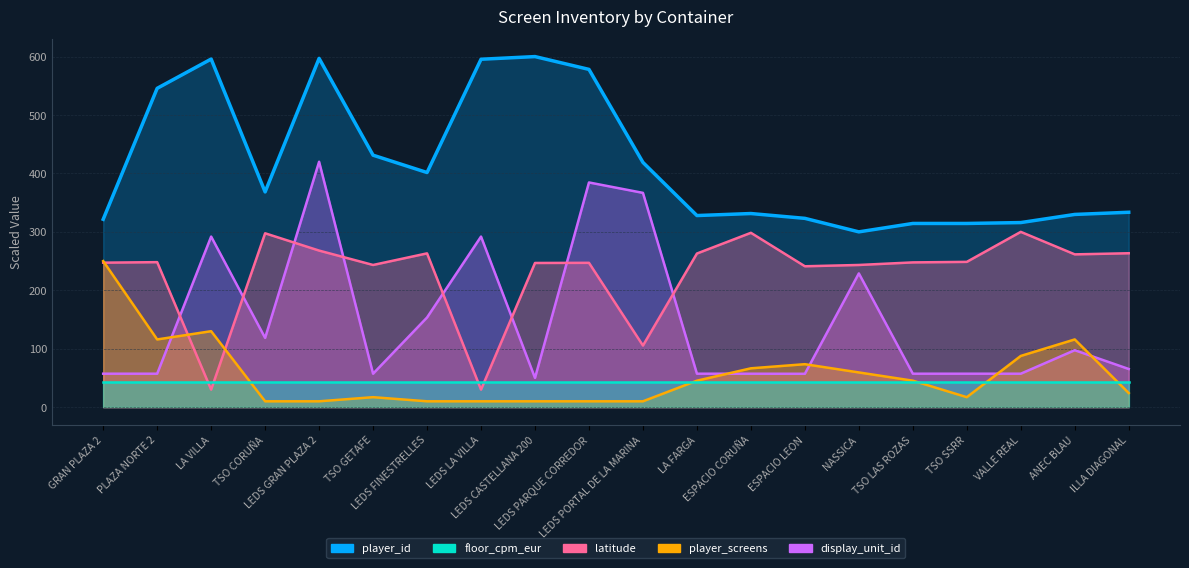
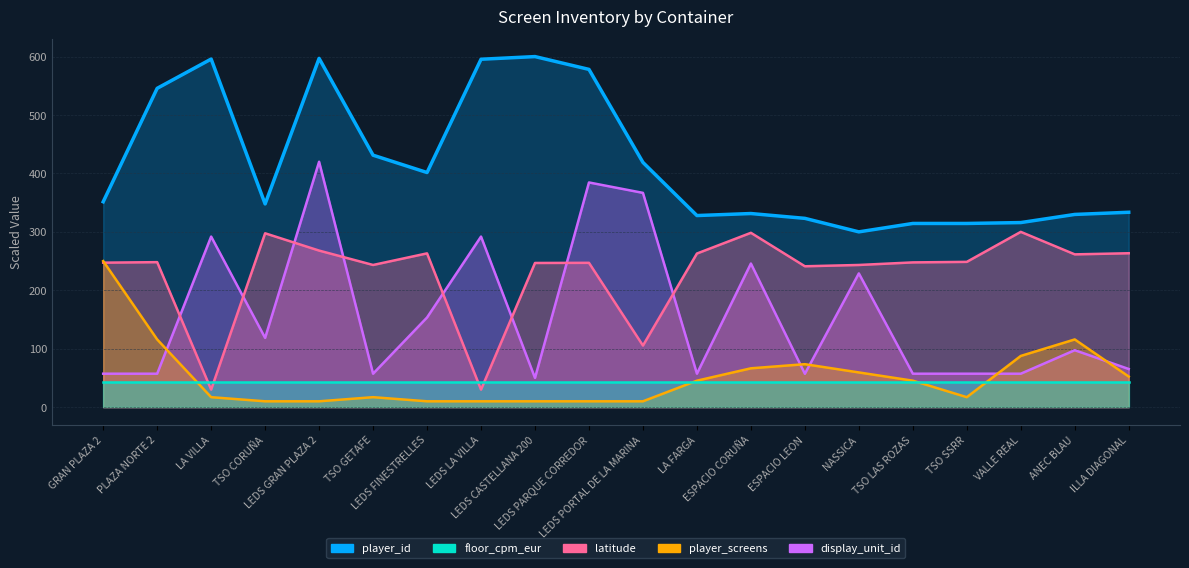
  {
    "player_id": {
-     "GRAN PLAZA 2": 320,
+     "GRAN PLAZA 2": 350,
      "PLAZA NORTE 2": 550,
      "LA VILLA": 600,
-     "TSO CORUÑA": 370,
+     "TSO CORUÑA": 350,
      "LEDS GRAN PLAZA 2": 600,
      "TSO GETAFE": 430,
      "LEDS FINESTRELLES": 400,
      "LEDS LA VILLA": 600,
      "LEDS CASTELLANA 200": 600,
      "LEDS PARQUE CORREDOR": 580,
      "LEDS PORTAL DE LA MARINA": 420,
      "LA FARGA": 330,
      "ESPACIO CORUÑA": 330,
      "ESPACIO LEON": 320,
      "NASSICA": 300,
      "TSO LAS ROZAS": 310,
      "TSO SSRR": 310,
      "VALLE REAL": 320,
      "ANEC BLAU": 330,
      "ILLA DIAGONAL": 330
    },
    "display_unit_id": {
      "GRAN PLAZA 2": 60,
      "PLAZA NORTE 2": 60,
      "LA VILLA": 290,
      "TSO CORUÑA": 120,
      "LEDS GRAN PLAZA 2": 420,
      "TSO GETAFE": 60,
      "LEDS FINESTRELLES": 150,
      "LEDS LA VILLA": 290,
      "LEDS CASTELLANA 200": 50,
      "LEDS PARQUE CORREDOR": 380,
      "LEDS PORTAL DE LA MARINA": 370,
      "LA FARGA": 60,
-     "ESPACIO CORUÑA": 60,
+     "ESPACIO CORUÑA": 250,
      "ESPACIO LEON": 60,
      "NASSICA": 230,
      "TSO LAS ROZAS": 60,
      "TSO SSRR": 60,
      "VALLE REAL": 60,
      "ANEC BLAU": 100,
      "ILLA DIAGONAL": 70
    },
    "latitude": {
      "PLAZA NORTE 2": 250,
      "LA VILLA": 30,
      "TSO CORUÑA": 300,
      "LEDS GRAN PLAZA 2": 270,
      "TSO GETAFE": 240,
      "LEDS FINESTRELLES": 260,
      "LEDS LA VILLA": 30,
      "LEDS CASTELLANA 200": 250,
      "LEDS PARQUE CORREDOR": 250,
      "LEDS PORTAL DE LA MARINA": 110,
      "LA FARGA": 260,
      "ESPACIO CORUÑA": 300,
      "ESPACIO LEON": 240,
      "NASSICA": 240,
      "TSO LAS ROZAS": 250,
      "TSO SSRR": 250,
      "VALLE REAL": 300,
      "ANEC BLAU": 260,
      "ILLA DIAGONAL": 260
    },
    "player_screens": {
      "PLAZA NORTE 2": 120,
-     "LA VILLA": 130,
+     "LA VILLA": 20,
      "TSO CORUÑA": 10,
      "LEDS GRAN PLAZA 2": 10,
      "TSO GETAFE": 20,
      "LEDS FINESTRELLES": 10,
      "LEDS LA VILLA": 10,
      "LEDS CASTELLANA 200": 10,
      "LEDS PARQUE CORREDOR": 10,
      "LEDS PORTAL DE LA MARINA": 10,
      "ESPACIO CORUÑA": 70,
      "ESPACIO LEON": 70,
      "NASSICA": 60,
      "TSO SSRR": 20,
      "VALLE REAL": 90,
      "ANEC BLAU": 120,
-     "ILLA DIAGONAL": 20
+     "ILLA DIAGONAL": 50
    },
    "floor_cpm_eur": {
      "GRAN PLAZA 2": 40,
      "PLAZA NORTE 2": 40,
      "LA VILLA": 40,
      "TSO CORUÑA": 40,
      "LEDS GRAN PLAZA 2": 40,
      "TSO GETAFE": 40,
      "LEDS FINESTRELLES": 40,
      "LEDS LA VILLA": 40,
      "LEDS CASTELLANA 200": 40,
      "LEDS PARQUE CORREDOR": 40,
      "LEDS PORTAL DE LA MARINA": 40,
      "ESPACIO CORUÑA": 40,
      "ESPACIO LEON": 40,
      "NASSICA": 40,
      "TSO SSRR": 40,
      "VALLE REAL": 40,
      "ANEC BLAU": 40,
      "ILLA DIAGONAL": 40
    }
  }
